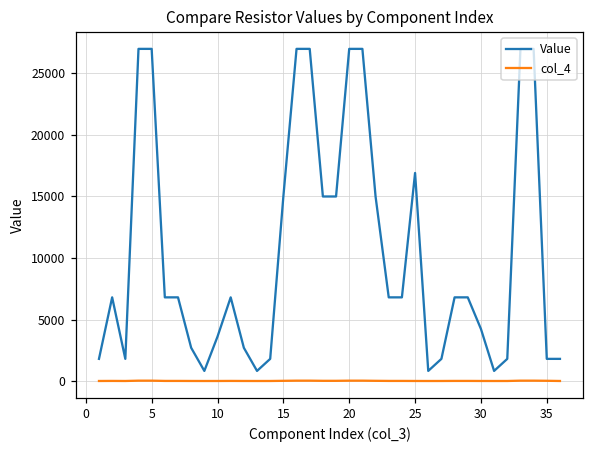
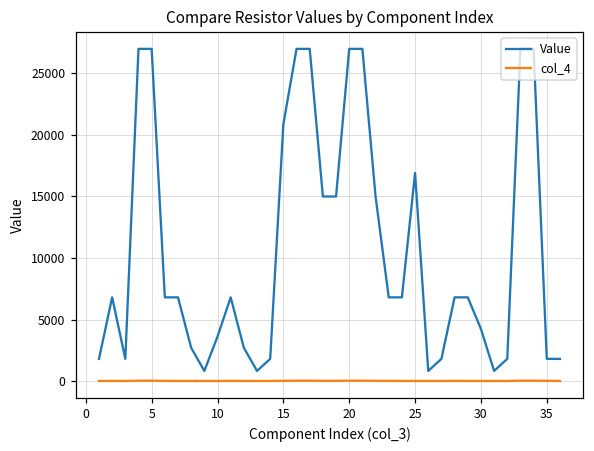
  {
    "Value": {
      "5": 27000,
      "10": 3600,
-     "15": 15000,
+     "15": 20900,
      "20": 27000,
      "25": 16900,
      "30": 4200,
      "35": 1800
    },
    "col_4": {
      "5": 0,
      "10": 0,
      "15": 0,
      "20": 0,
      "25": 0,
      "30": 0,
      "35": 0
    }
  }
